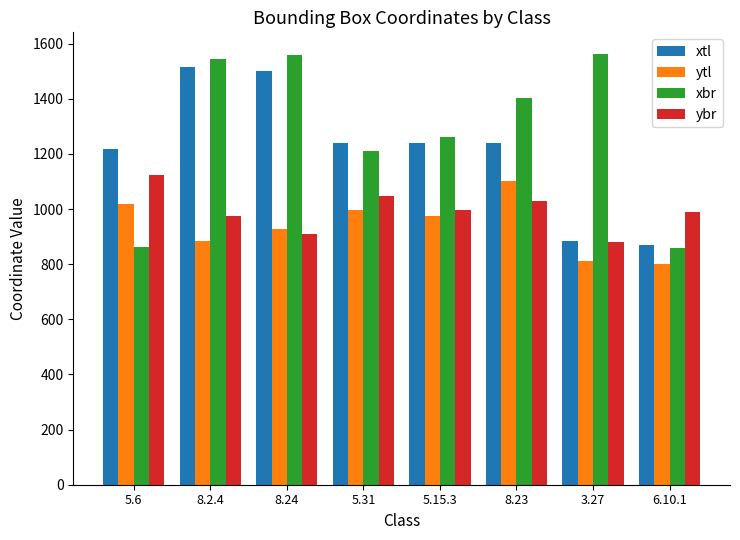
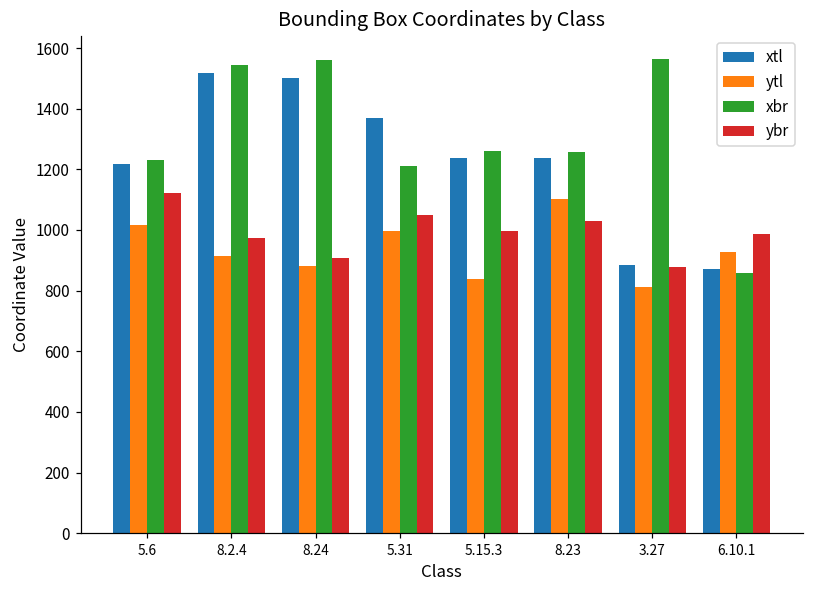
  {
    "xtl": {
      "5.6": 1220,
      "8.2.4": 1520,
      "8.24": 1500,
-     "5.31": 1240,
+     "5.31": 1370,
      "5.15.3": 1240,
      "8.23": 1240,
      "3.27": 890,
      "6.10.1": 870
    },
    "ytl": {
      "5.6": 1020,
-     "8.2.4": 880,
-     "8.24": 930,
+     "8.2.4": 920,
+     "8.24": 880,
      "5.31": 1000,
-     "5.15.3": 980,
+     "5.15.3": 840,
      "8.23": 1100,
      "3.27": 810,
-     "6.10.1": 800
+     "6.10.1": 930
    },
    "xbr": {
-     "5.6": 860,
+     "5.6": 1230,
      "8.2.4": 1550,
      "8.24": 1560,
      "5.31": 1210,
      "5.15.3": 1260,
-     "8.23": 1400,
+     "8.23": 1260,
      "3.27": 1560,
      "6.10.1": 860
    },
    "ybr": {
      "5.6": 1120,
      "8.2.4": 970,
      "8.24": 910,
      "5.31": 1050,
      "5.15.3": 1000,
      "8.23": 1030,
      "3.27": 880,
      "6.10.1": 990
    }
  }
